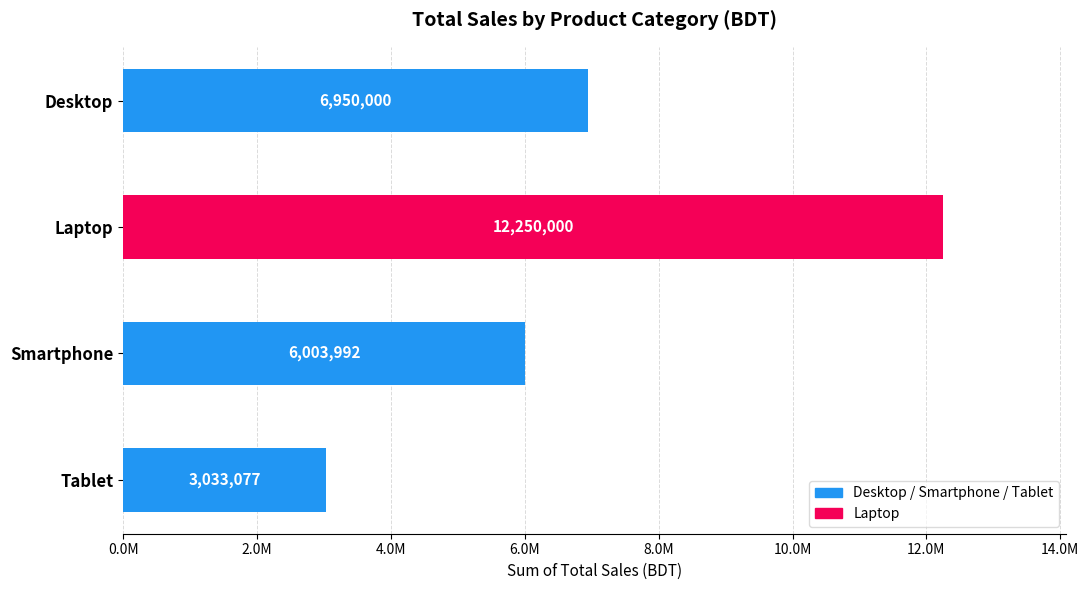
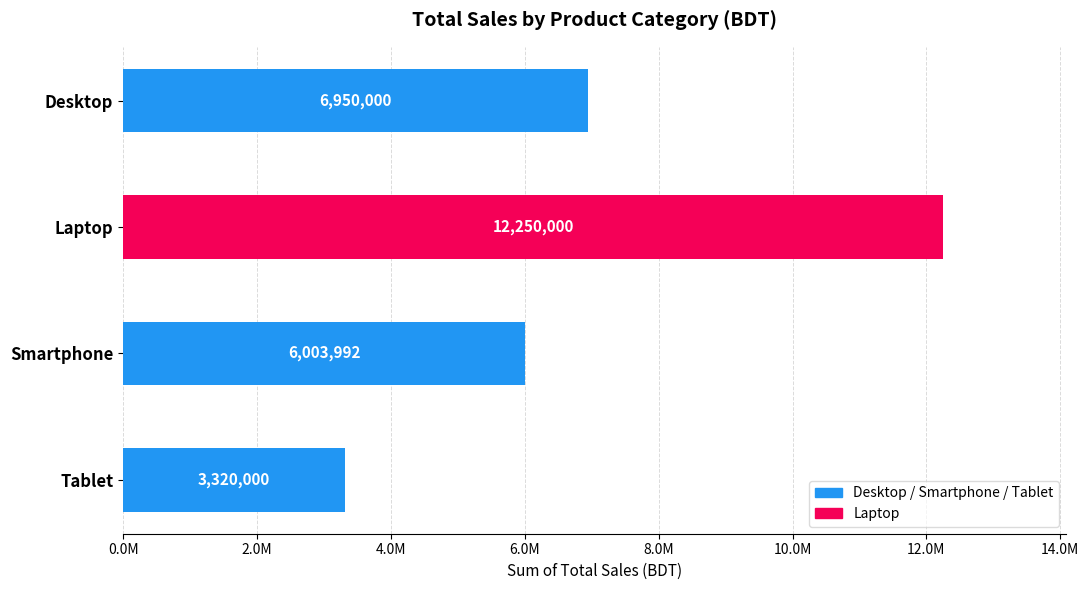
  {
    "Desktop": "6,950,000",
    "Laptop": "12,250,000",
    "Smartphone": "6,003,992",
-   "Tablet": "3,033,077"
+   "Tablet": "3,320,000"
  }
